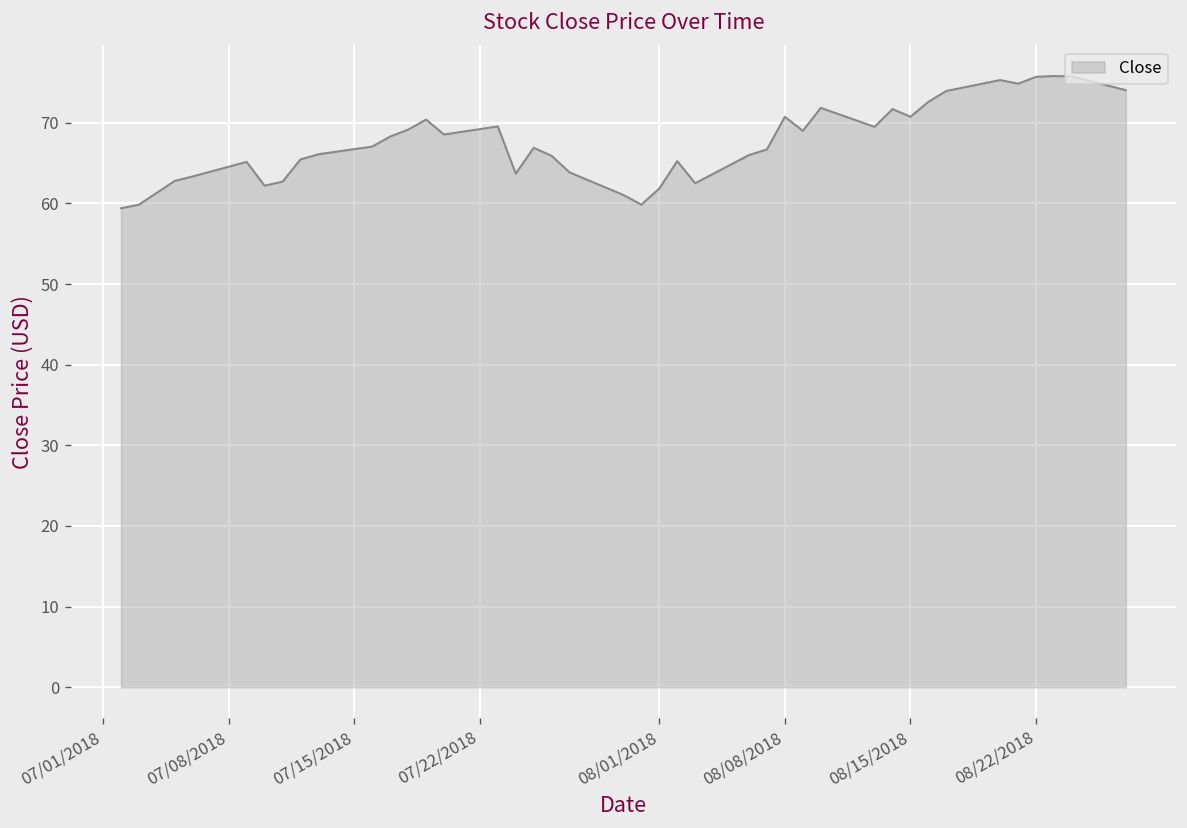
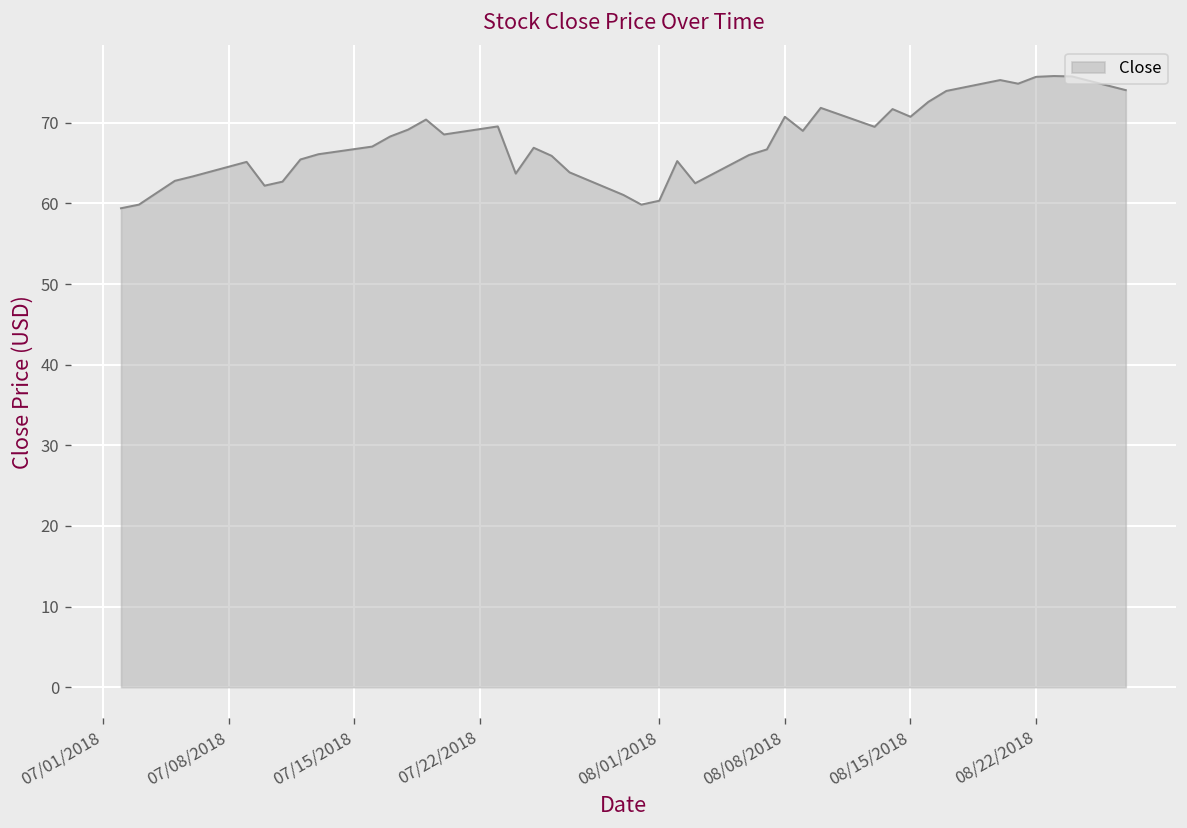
  {
-   "08/01/2018": 62,
+   "08/01/2018": 60,
    "08/08/2018": 71,
    "08/15/2018": 71,
    "08/22/2018": 76
  }
